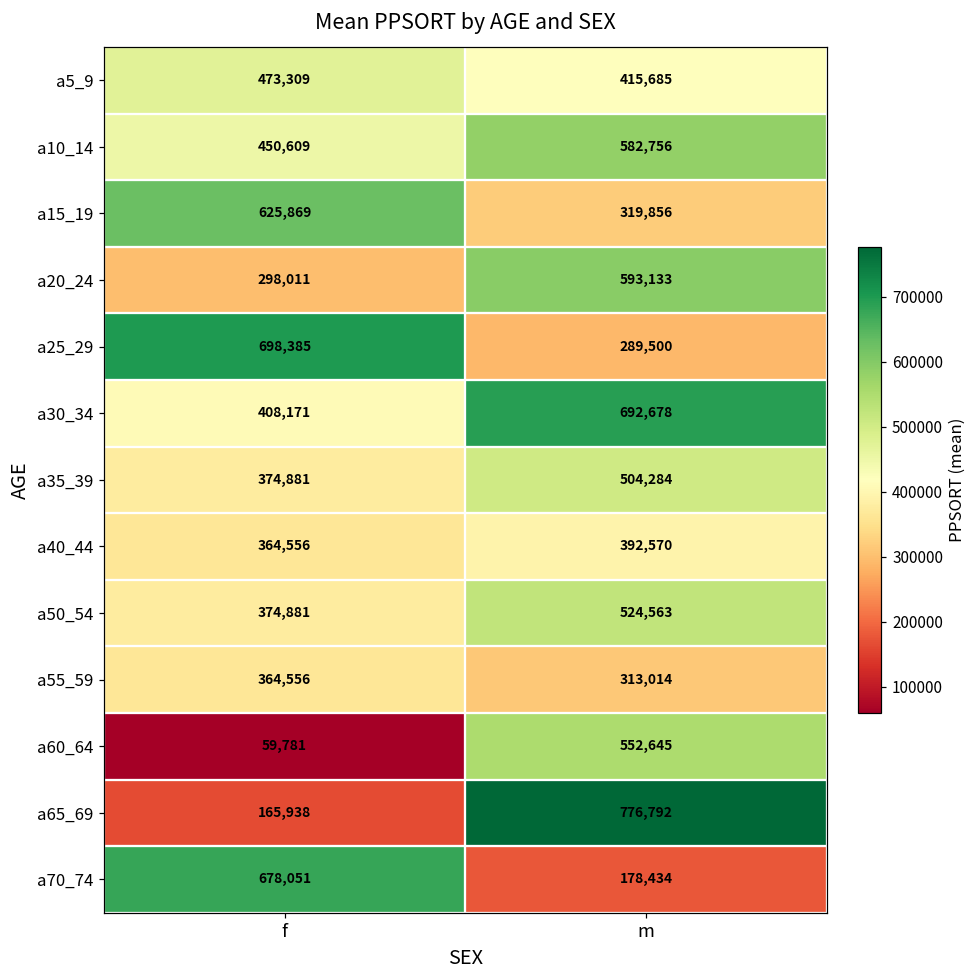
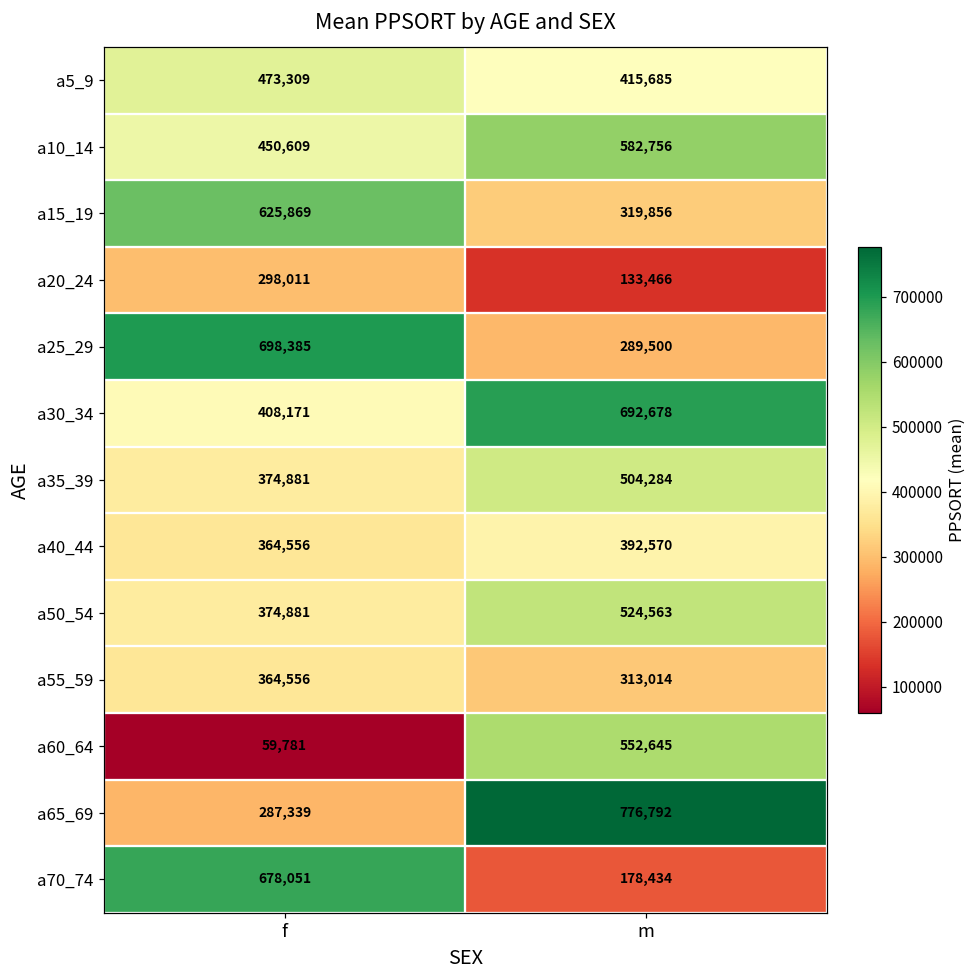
  {
    "a5_9": {
      "f": "473,309",
      "m": "415,685"
    },
    "a10_14": {
      "f": "450,609",
      "m": "582,756"
    },
    "a15_19": {
      "f": "625,869",
      "m": "319,856"
    },
    "a20_24": {
      "f": "298,011",
-     "m": "593,133"
+     "m": "133,466"
    },
    "a25_29": {
      "f": "698,385",
      "m": "289,500"
    },
    "a30_34": {
      "f": "408,171",
      "m": "692,678"
    },
    "a35_39": {
      "f": "374,881",
      "m": "504,284"
    },
    "a40_44": {
      "f": "364,556",
      "m": "392,570"
    },
    "a50_54": {
      "f": "374,881",
      "m": "524,563"
    },
    "a55_59": {
      "f": "364,556",
      "m": "313,014"
    },
    "a60_64": {
      "f": "59,781",
      "m": "552,645"
    },
    "a65_69": {
-     "f": "165,938",
+     "f": "287,339",
      "m": "776,792"
    },
    "a70_74": {
      "f": "678,051",
      "m": "178,434"
    }
  }
